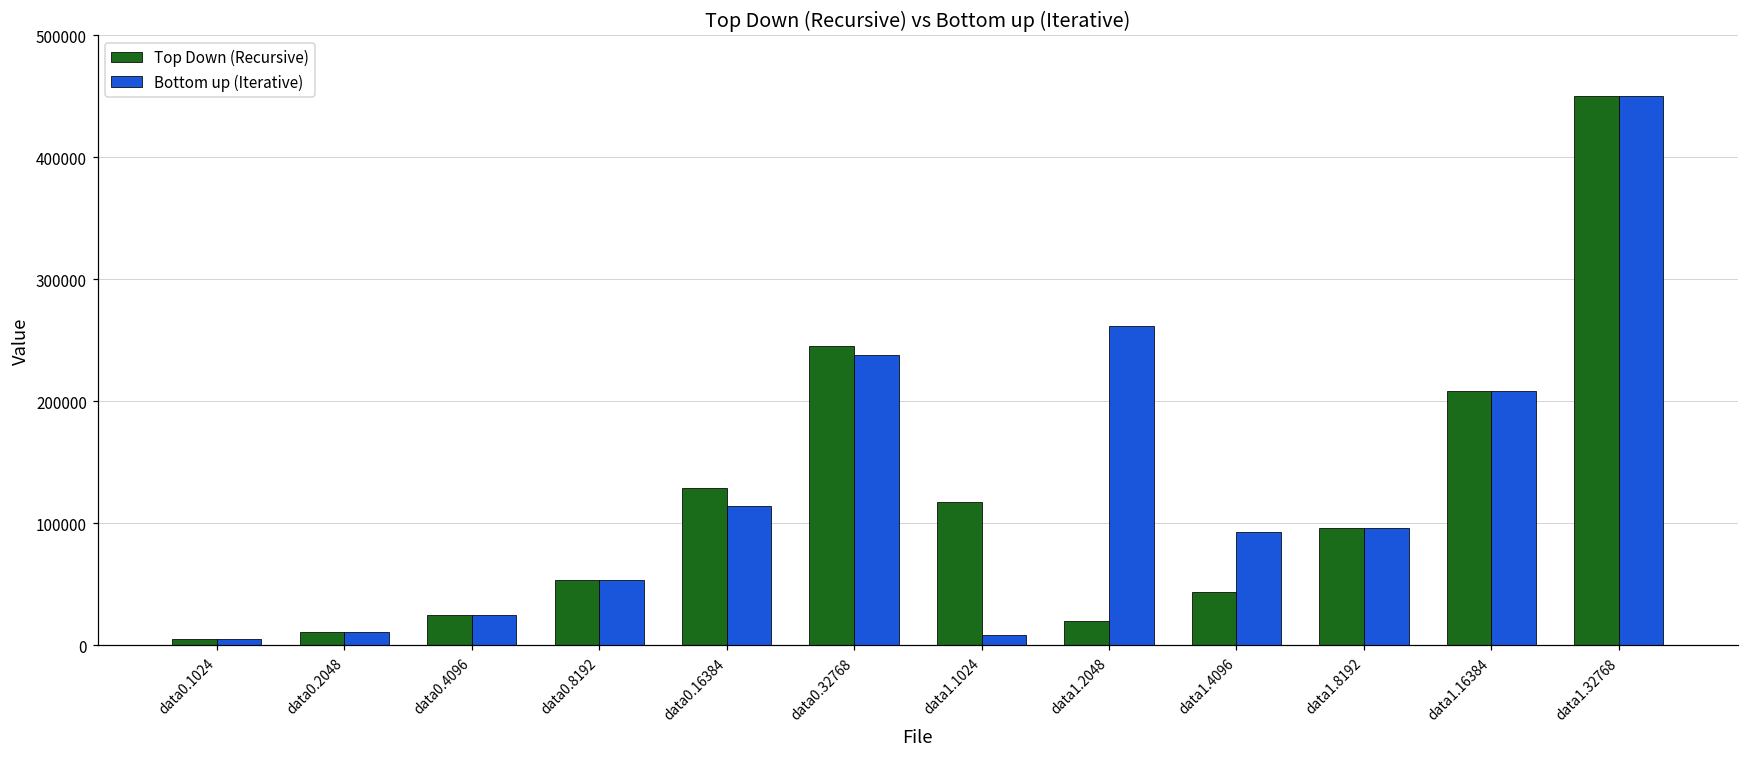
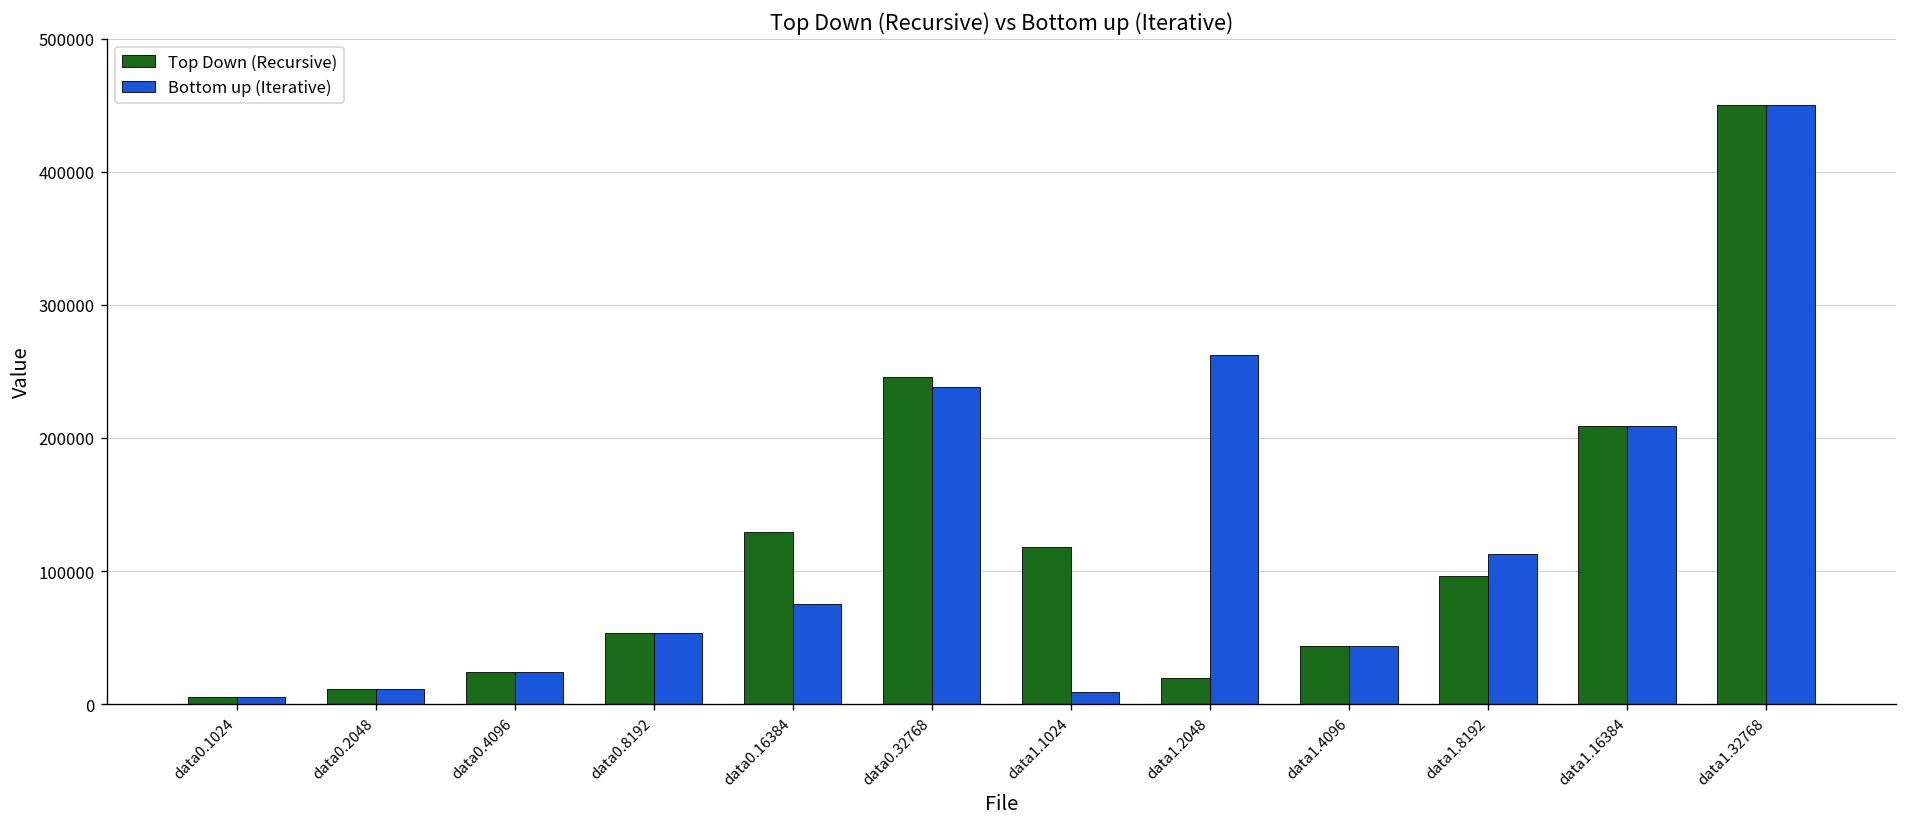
  {
    "Top Down (Recursive)": {
      "data0.1024": 5000,
      "data0.2048": 11000,
      "data0.4096": 25000,
      "data0.8192": 53000,
      "data0.16384": 129000,
      "data0.32768": 246000,
      "data1.1024": 118000,
      "data1.2048": 20000,
      "data1.4096": 44000,
      "data1.8192": 96000,
      "data1.16384": 209000,
      "data1.32768": 450000
    },
    "Bottom up (Iterative)": {
      "data0.1024": 5000,
      "data0.2048": 11000,
      "data0.4096": 25000,
      "data0.8192": 53000,
-     "data0.16384": 115000,
+     "data0.16384": 76000,
      "data0.32768": 238000,
      "data1.1024": 9000,
      "data1.2048": 262000,
-     "data1.4096": 93000,
-     "data1.8192": 96000,
+     "data1.4096": 44000,
+     "data1.8192": 113000,
      "data1.16384": 209000,
      "data1.32768": 450000
    }
  }
